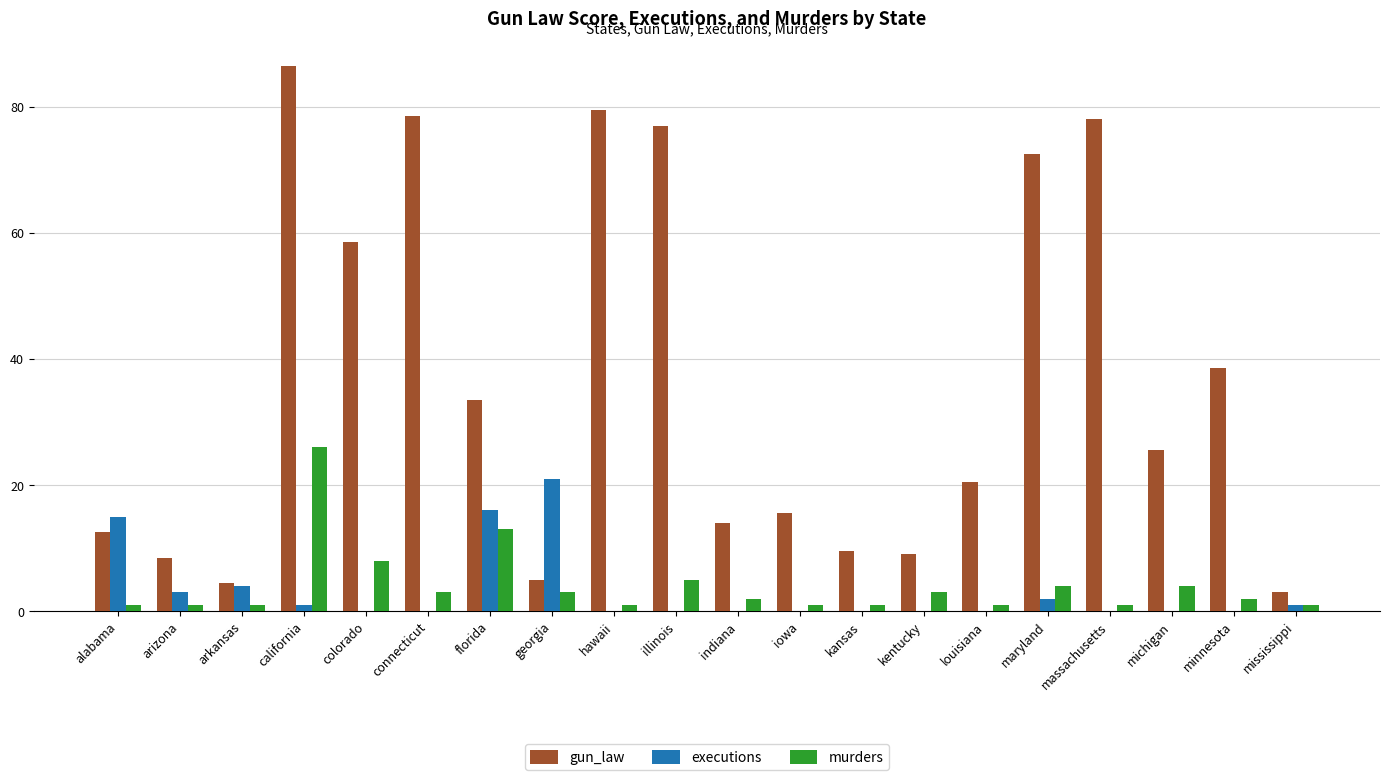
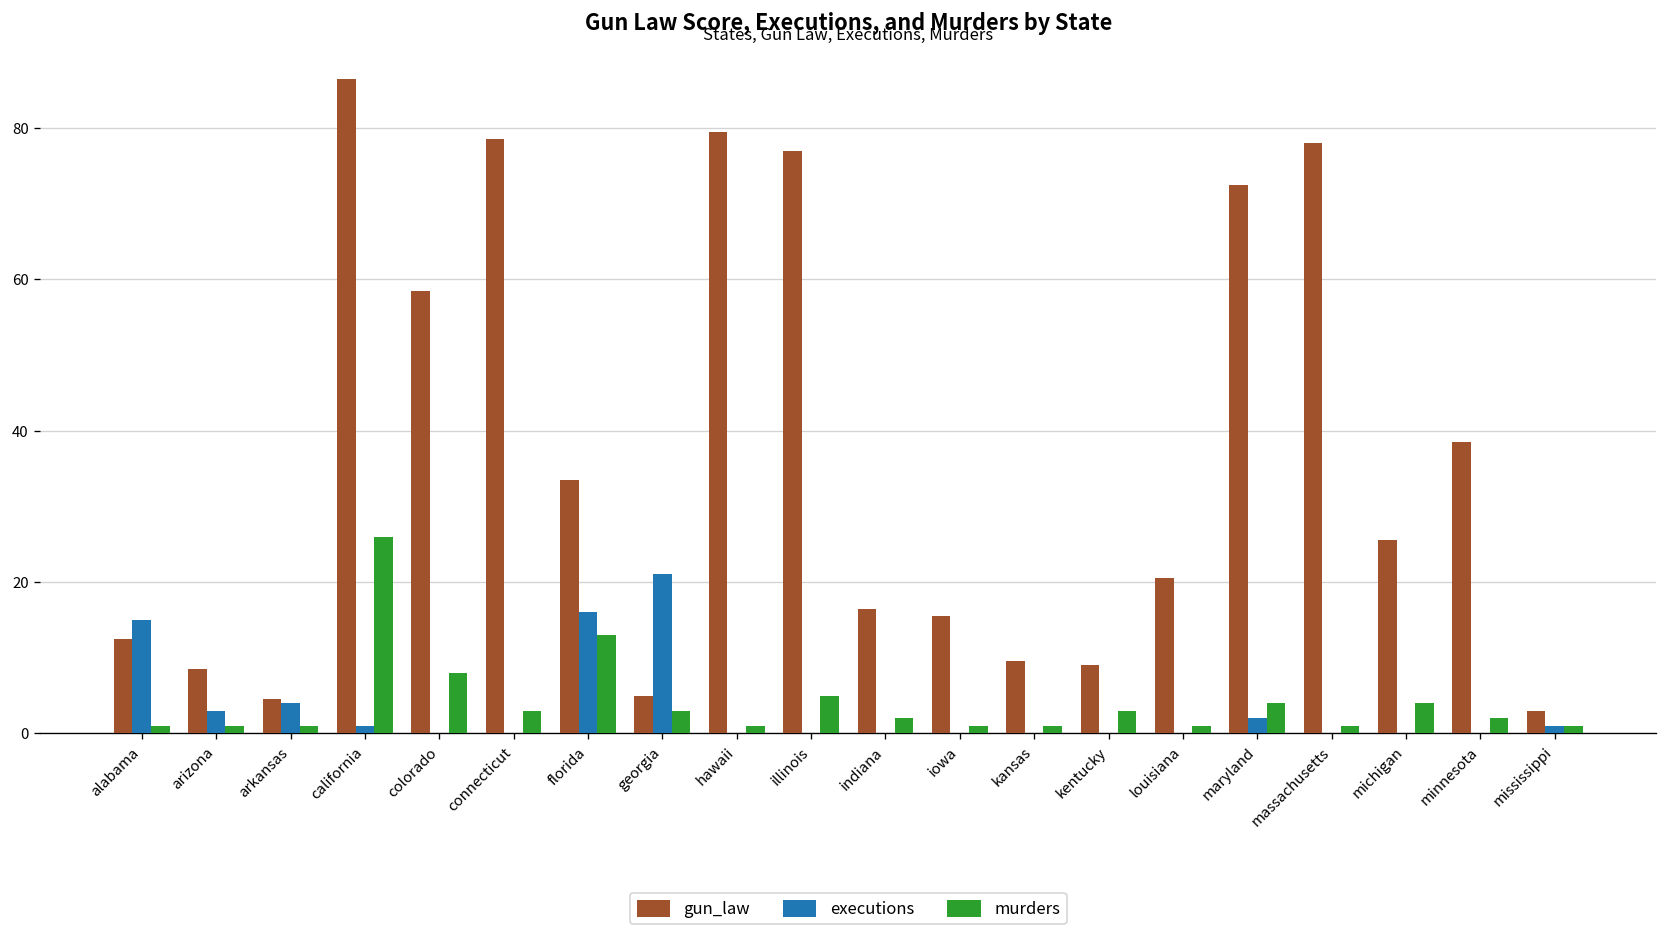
  {
    "gun_law": {
      "alabama": 13,
      "arizona": 9,
      "arkansas": 5,
      "california": 87,
      "colorado": 59,
      "connecticut": 79,
      "florida": 34,
      "georgia": 5,
      "hawaii": 80,
      "illinois": 77,
-     "indiana": 14,
+     "indiana": 17,
      "iowa": 16,
      "kansas": 10,
      "kentucky": 9,
      "louisiana": 21,
      "maryland": 73,
      "massachusetts": 78,
      "michigan": 26,
      "minnesota": 39,
      "mississippi": 3
    },
    "executions": {
      "alabama": 15,
      "arizona": 3,
      "arkansas": 4,
      "california": 1,
      "colorado": 0,
      "connecticut": 0,
      "florida": 16,
      "georgia": 21,
      "hawaii": 0,
      "illinois": 0,
      "indiana": 0,
      "iowa": 0,
      "kansas": 0,
      "kentucky": 0,
      "louisiana": 0,
      "maryland": 2,
      "massachusetts": 0,
      "michigan": 0,
      "minnesota": 0,
      "mississippi": 1
    },
    "murders": {
      "alabama": 1,
      "arizona": 1,
      "arkansas": 1,
      "california": 26,
      "colorado": 8,
      "connecticut": 3,
      "florida": 13,
      "georgia": 3,
      "hawaii": 1,
      "illinois": 5,
      "indiana": 2,
      "iowa": 1,
      "kansas": 1,
      "kentucky": 3,
      "louisiana": 1,
      "maryland": 4,
      "massachusetts": 1,
      "michigan": 4,
      "minnesota": 2,
      "mississippi": 1
    }
  }
